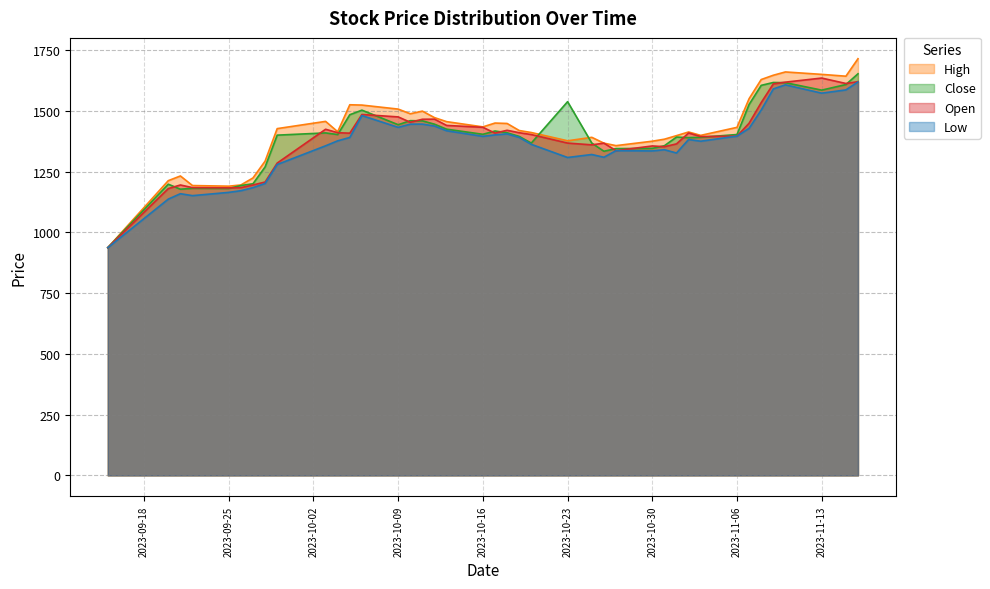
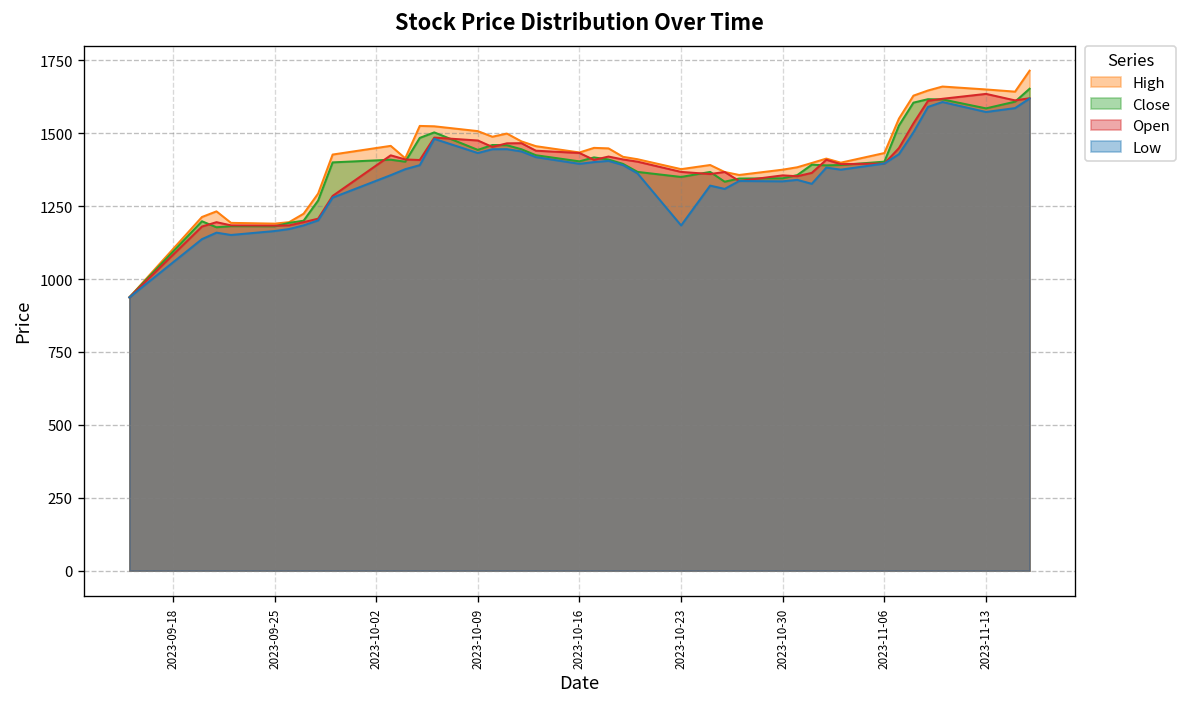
  {
    "Close": {
      "2023-10-09": 1440,
-     "2023-10-23": 1540,
+     "2023-10-23": 1350,
      "2023-11-13": 1590
    },
    "Low": {
      "2023-09-25": 1160,
      "2023-10-09": 1430,
-     "2023-10-23": 1310,
+     "2023-10-23": 1180,
      "2023-11-13": 1570
    }
  }
